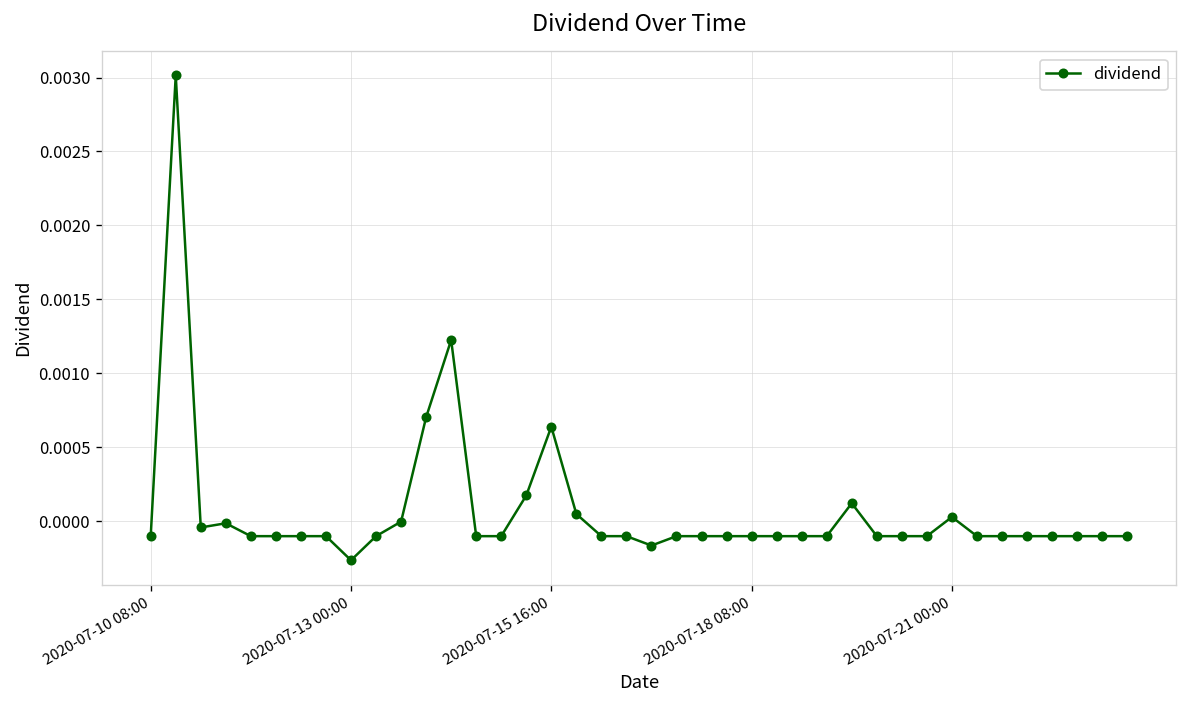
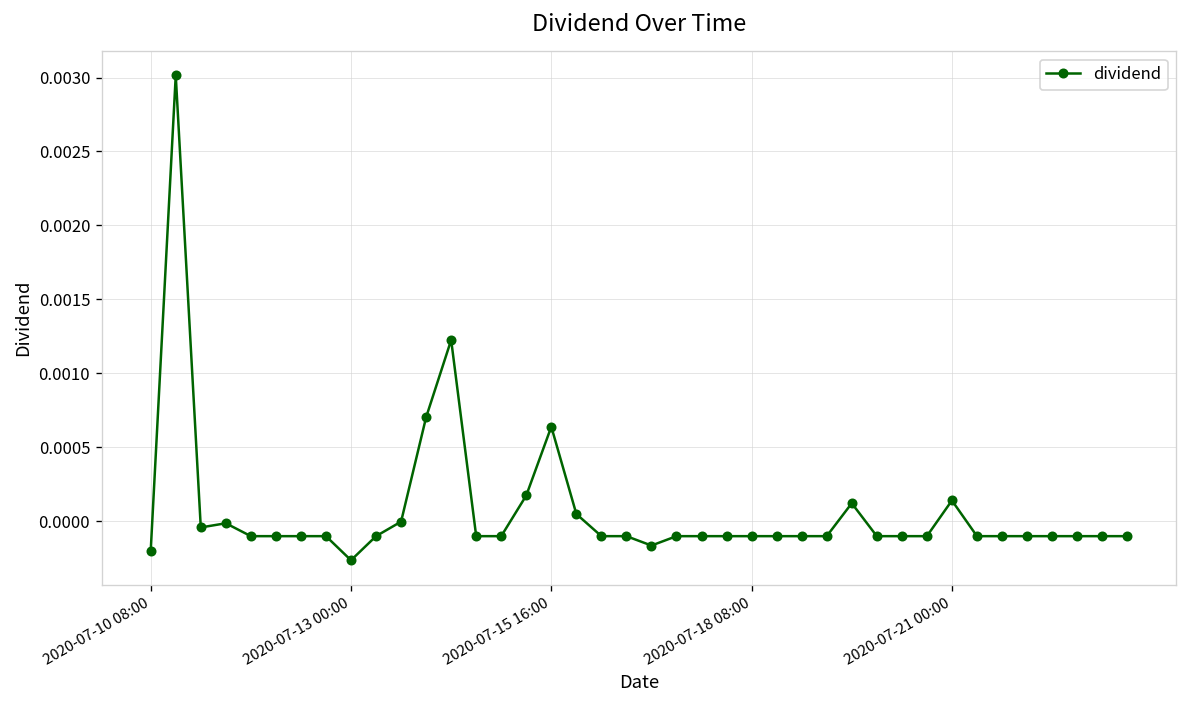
  {
-   "2020-07-10 08:00": -0.0001,
+   "2020-07-10 08:00": -0.0002,
    "2020-07-13 00:00": -0.00026,
    "2020-07-15 16:00": 0.00064,
    "2020-07-18 08:00": -0.00010,
-   "2020-07-21 00:00": 0.00003
+   "2020-07-21 00:00": 0.00014
  }
